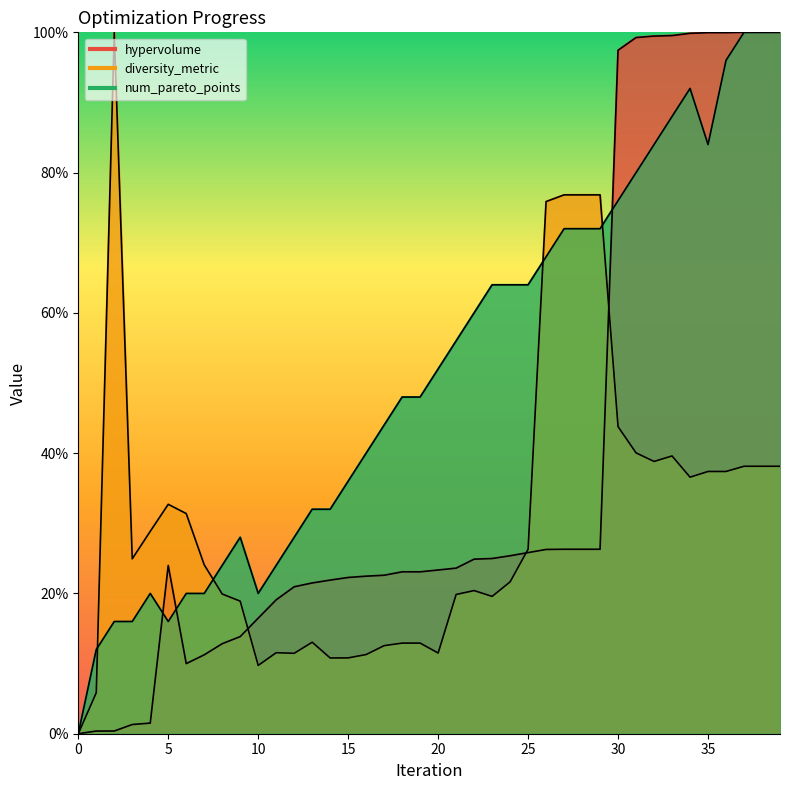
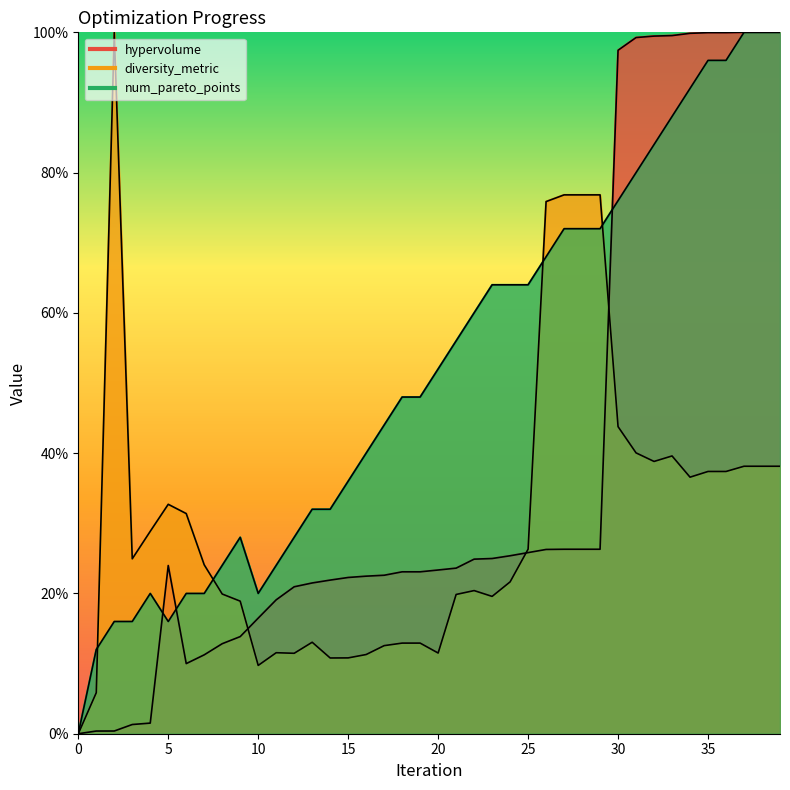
  {
    "hypervolume": {
      "5": "24%",
      "10": "16%",
      "15": "22%",
      "20": "23%",
      "25": "26%",
      "30": "97%",
      "35": "100%"
    },
    "diversity_metric": {
      "5": "33%",
      "10": "10%",
      "15": "11%",
      "20": "12%",
      "25": "26%",
      "30": "44%",
      "35": "37%"
    },
    "num_pareto_points": {
      "5": "16%",
      "10": "20%",
      "15": "36%",
      "20": "52%",
      "25": "64%",
      "30": "76%",
-     "35": "84%"
+     "35": "96%"
    }
  }
